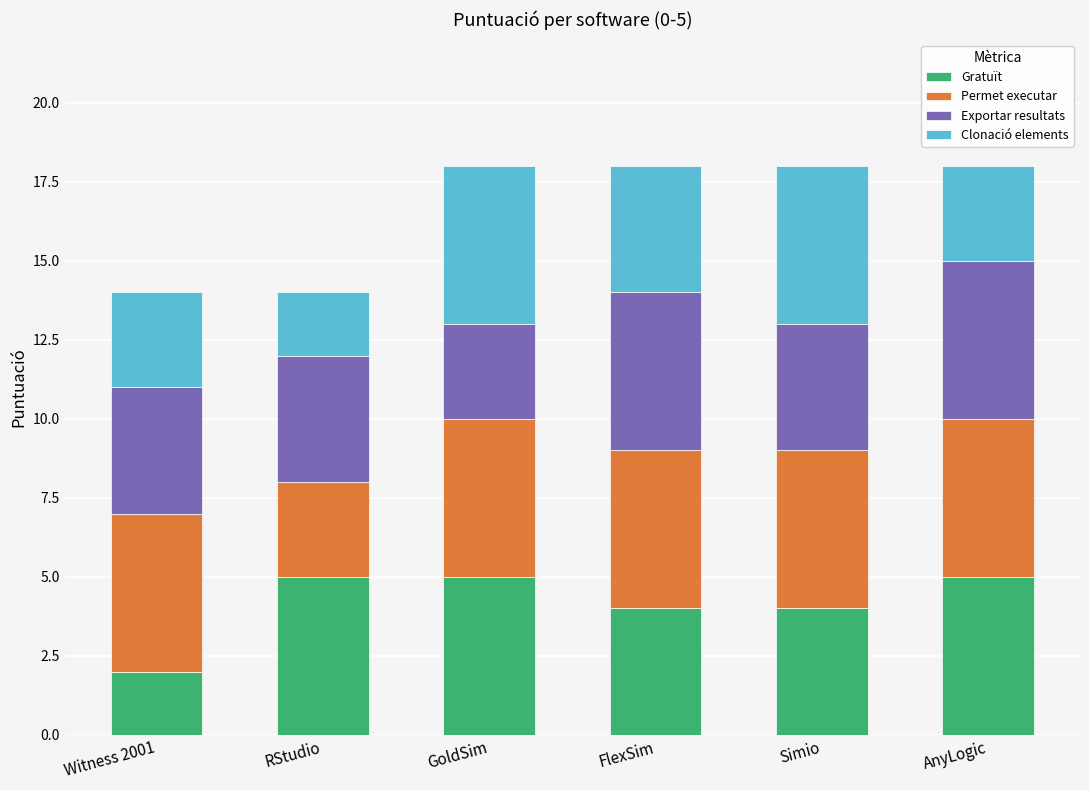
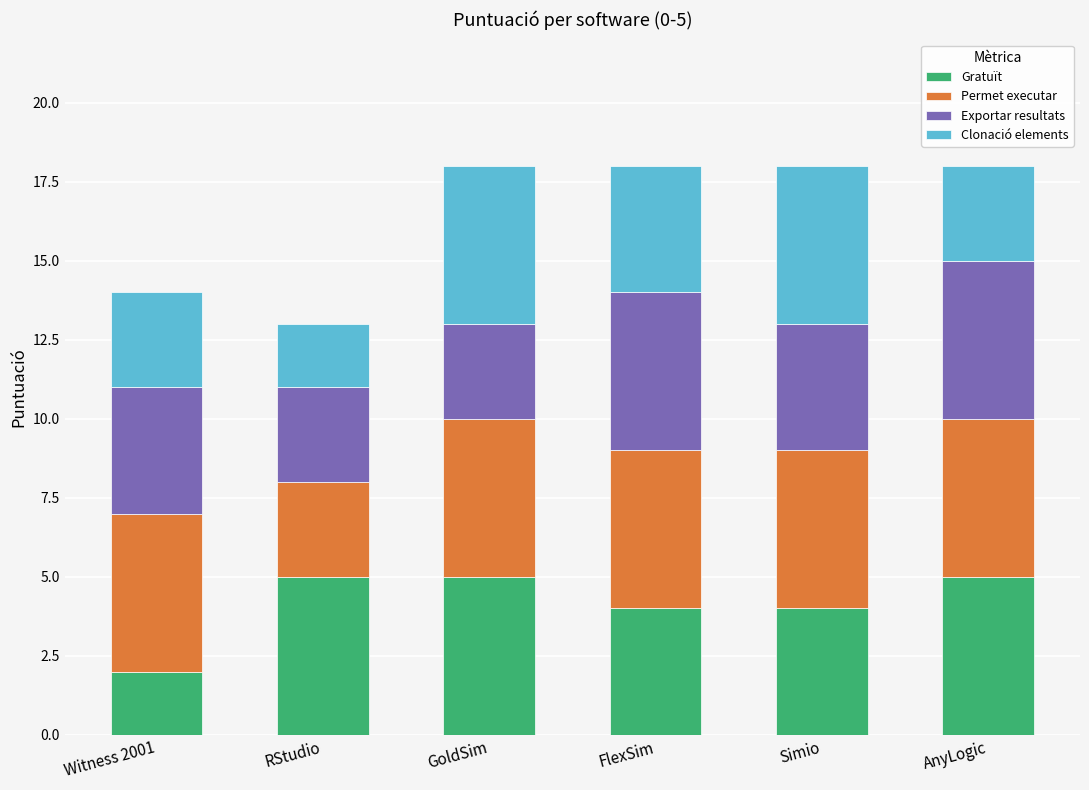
  {
    "Gratuït": {
      "Witness 2001": 2,
      "RStudio": 5,
      "GoldSim": 5,
      "FlexSim": 4,
      "Simio": 4,
      "AnyLogic": 5
    },
    "Permet executar": {
      "Witness 2001": 5,
      "RStudio": 3,
      "GoldSim": 5,
      "FlexSim": 5,
      "Simio": 5,
      "AnyLogic": 5
    },
    "Exportar resultats": {
      "Witness 2001": 4,
-     "RStudio": 4,
+     "RStudio": 3,
      "GoldSim": 3,
      "FlexSim": 5,
      "Simio": 4,
      "AnyLogic": 5
    },
    "Clonació elements": {
      "Witness 2001": 3,
      "RStudio": 2,
      "GoldSim": 5,
      "FlexSim": 4,
      "Simio": 5,
      "AnyLogic": 3
    }
  }
